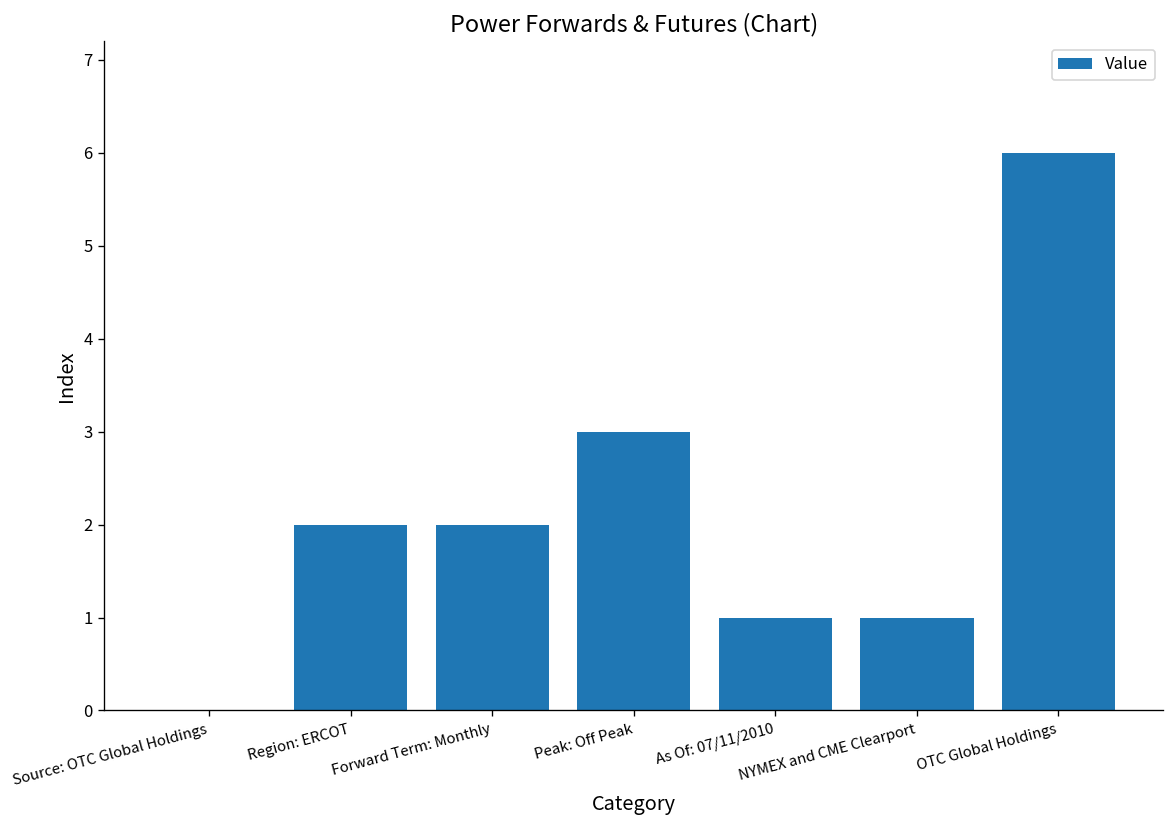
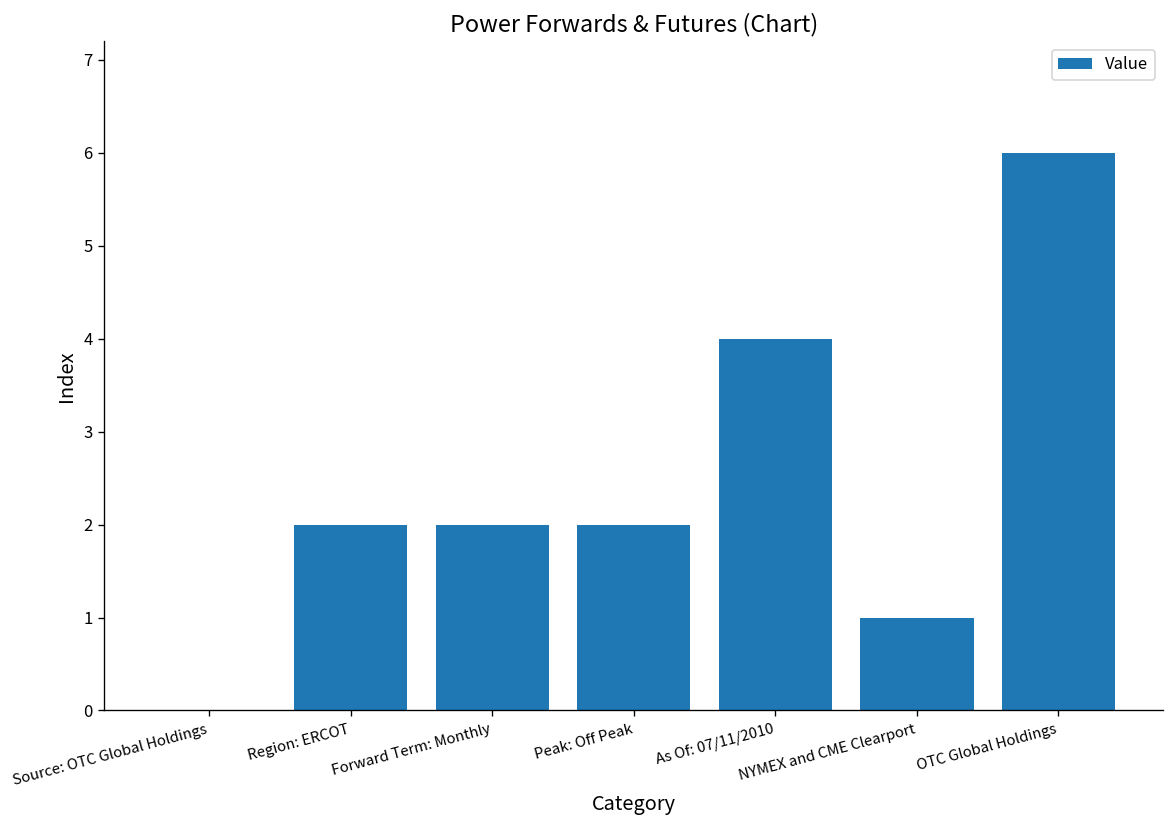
  {
    "Source: OTC Global Holdings": 0,
    "Region: ERCOT": 2,
    "Forward Term: Monthly": 2,
-   "Peak: Off Peak": 3,
-   "As Of: 07/11/2010": 1,
+   "Peak: Off Peak": 2,
+   "As Of: 07/11/2010": 4,
    "NYMEX and CME Clearport": 1,
    "OTC Global Holdings": 6
  }
